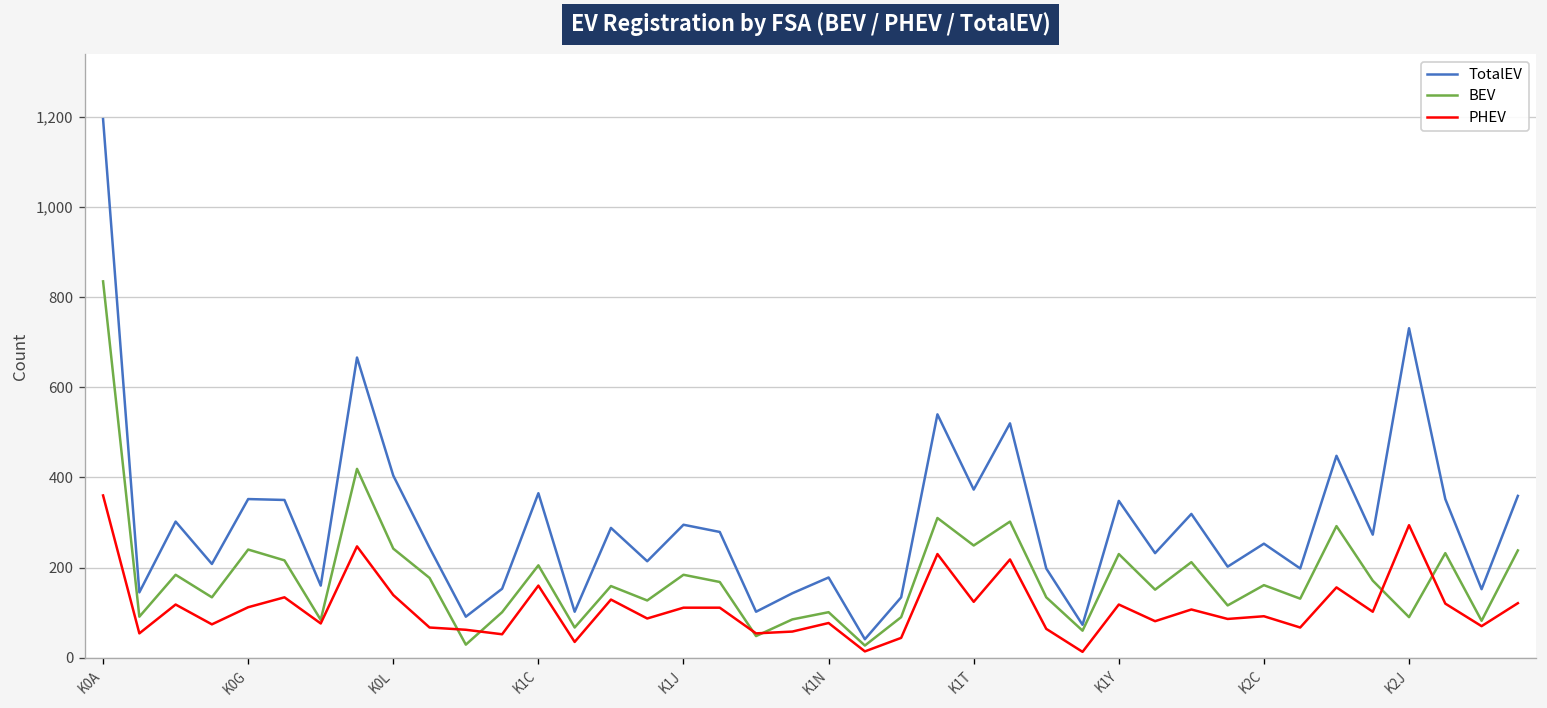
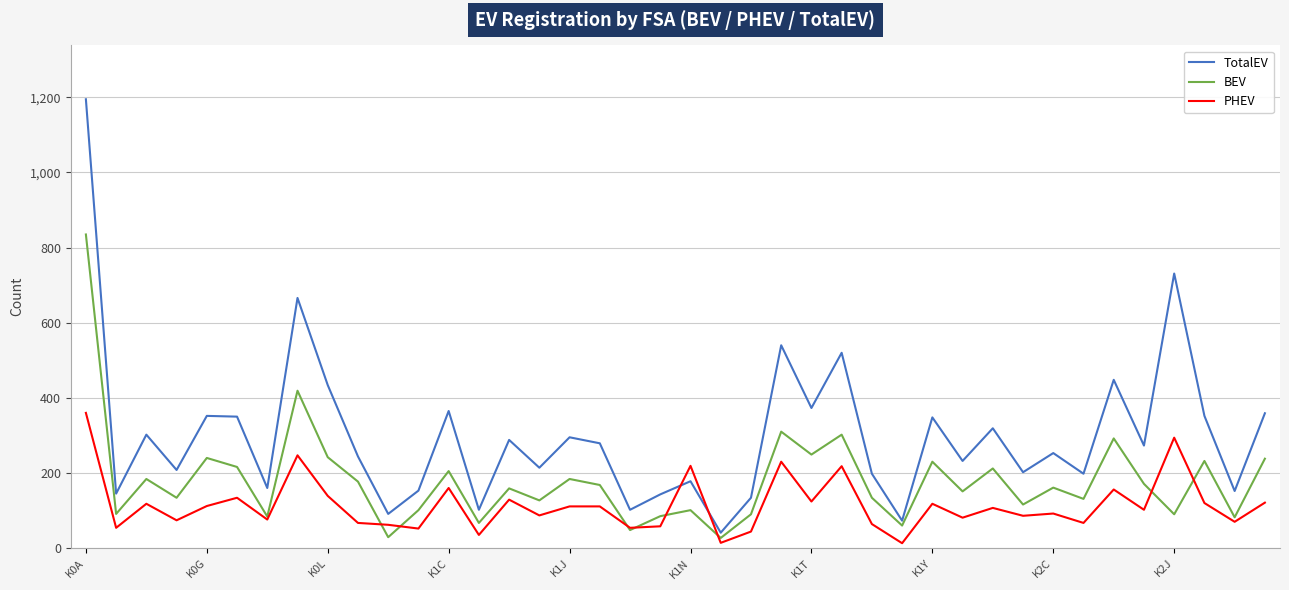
  {
    "TotalEV": {
      "K0A": "1,200",
      "K0G": "350",
-     "K0L": "400",
+     "K0L": "430",
      "K1C": "370",
      "K1J": "300",
      "K1N": "180",
      "K1T": "370",
      "K1Y": "350",
      "K2C": "250",
      "K2J": "730"
    },
    "BEV": {
      "K0A": "840",
      "K0G": "240",
      "K0L": "240",
      "K1C": "210",
      "K1J": "180",
      "K1N": "100",
      "K1T": "250",
      "K1Y": "230",
      "K2C": "160",
      "K2J": "90"
    },
    "PHEV": {
      "K0A": "360",
      "K0G": "110",
      "K0L": "140",
      "K1C": "160",
      "K1J": "110",
-     "K1N": "80",
+     "K1N": "220",
      "K1T": "120",
      "K1Y": "120",
      "K2C": "90",
      "K2J": "290"
    }
  }
